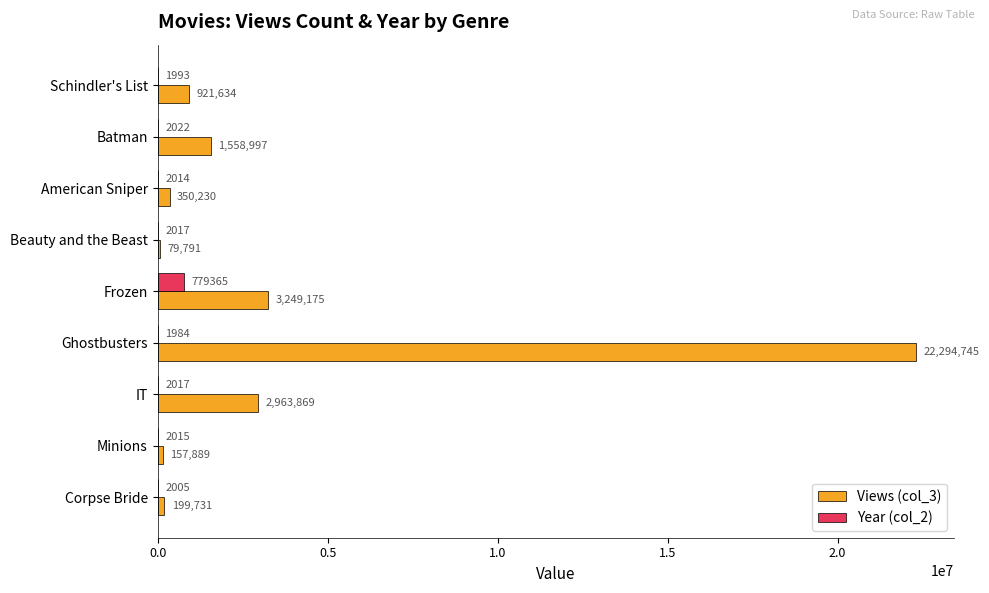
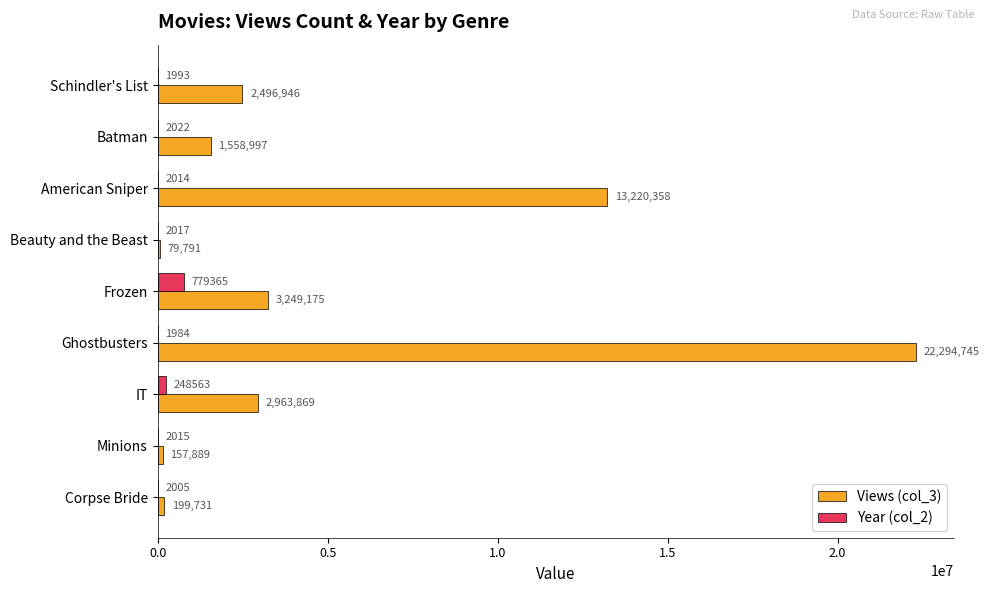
  {
    "Views (col_3)": {
-     "Schindler's List": "921,634",
+     "Schindler's List": "2,496,946",
      "Batman": "1,558,997",
-     "American Sniper": "350,230",
+     "American Sniper": "13,220,358",
      "Beauty and the Beast": "79,791",
      "Frozen": "3,249,175",
      "Ghostbusters": "22,294,745",
      "IT": "2,963,869",
      "Minions": "157,889",
      "Corpse Bride": "199,731"
    },
    "Year (col_2)": {
      "Schindler's List": "1993",
      "Batman": "2022",
      "American Sniper": "2014",
      "Beauty and the Beast": "2017",
      "Frozen": "779365",
      "Ghostbusters": "1984",
-     "IT": "2017",
+     "IT": "248563",
      "Minions": "2015",
      "Corpse Bride": "2005"
    }
  }
